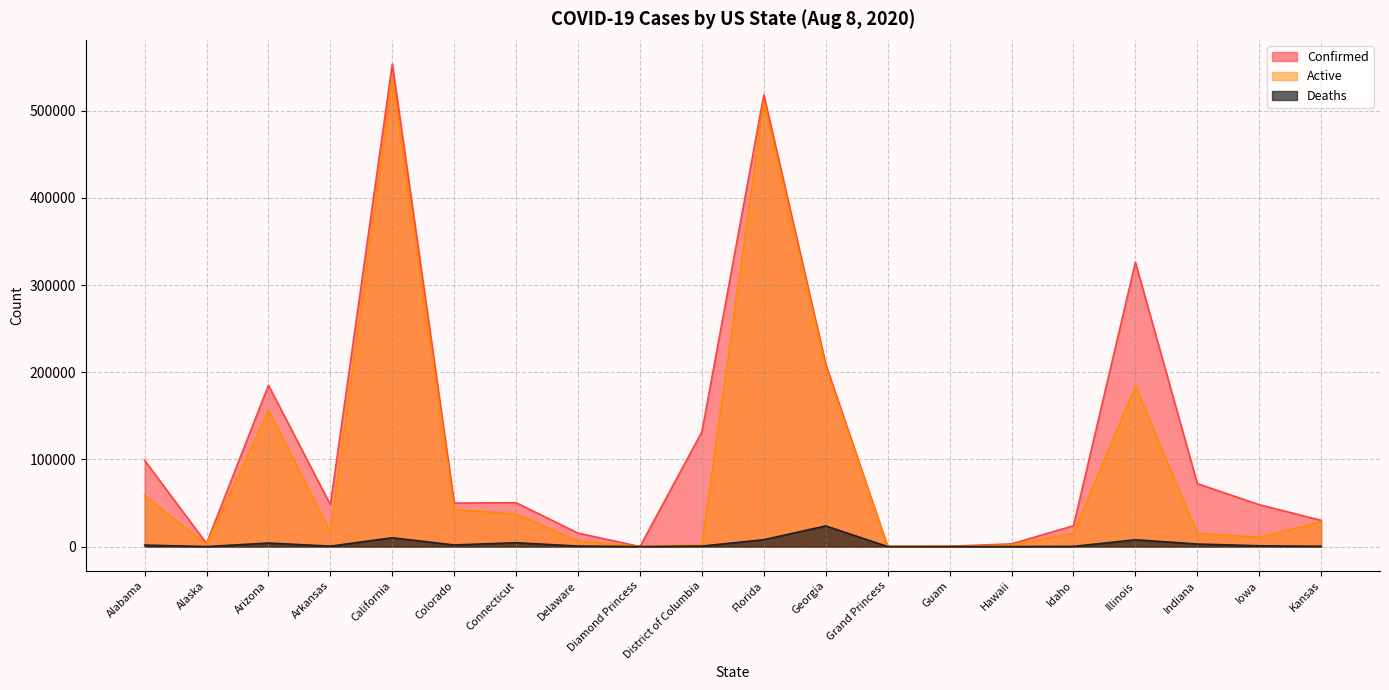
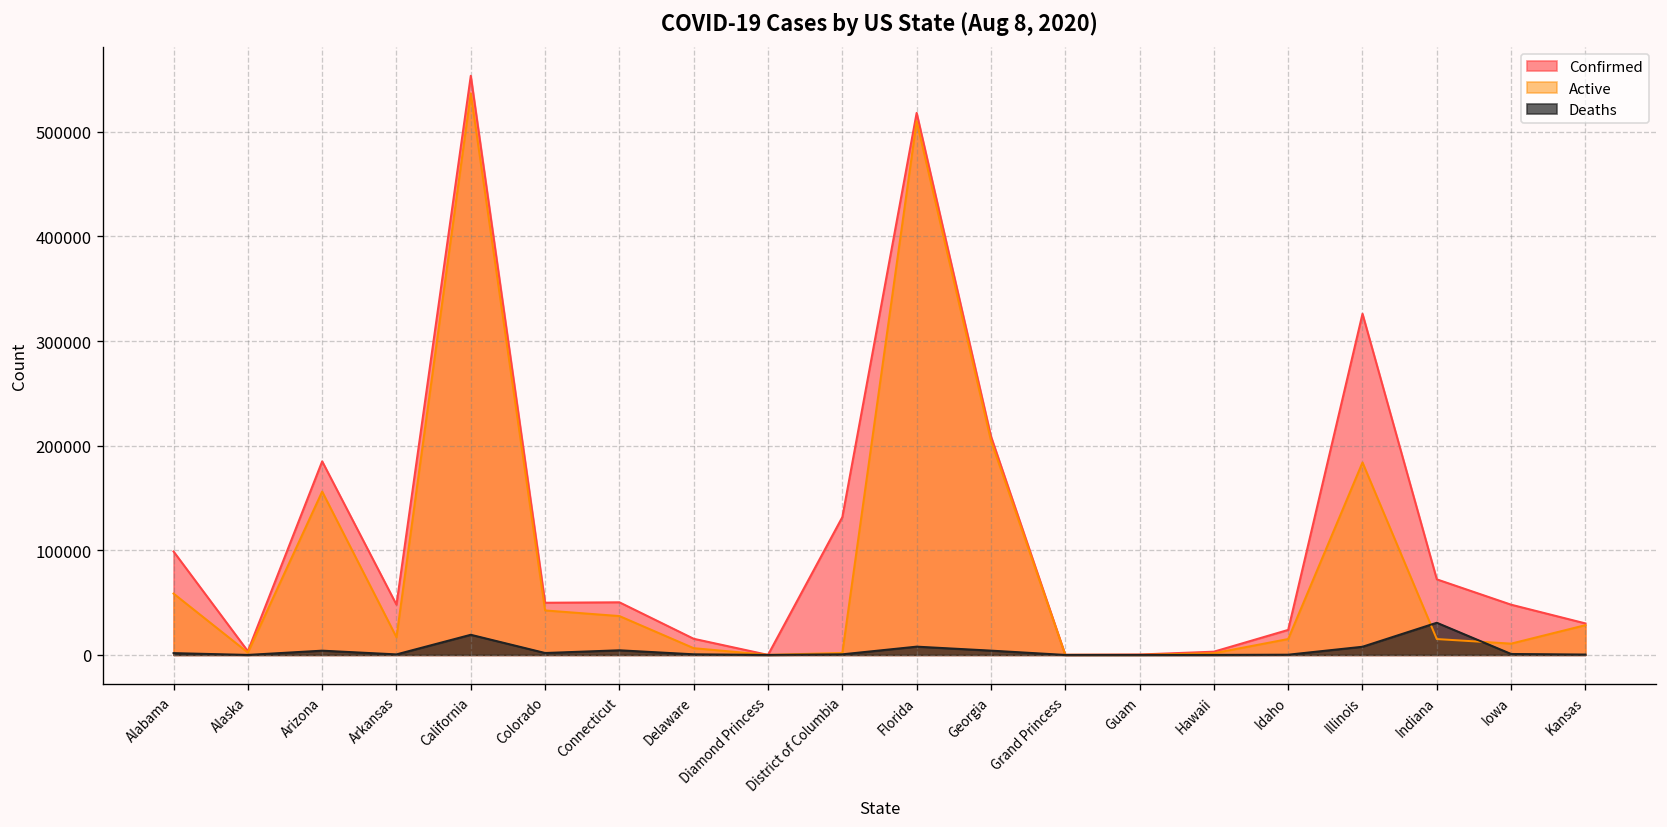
  {
    "Confirmed": {
      "Alabama": 100000,
      "Arizona": 190000,
      "Arkansas": 50000,
      "California": 550000,
      "Colorado": 50000,
      "Connecticut": 50000,
      "Delaware": 20000,
      "District of Columbia": 130000,
      "Florida": 520000,
      "Georgia": 210000,
      "Idaho": 20000,
      "Illinois": 330000,
      "Indiana": 70000,
      "Iowa": 50000
    },
    "Active": {
      "Alabama": 60000,
      "Arizona": 160000,
      "Arkansas": 20000,
      "California": 540000,
      "Colorado": 40000,
      "Connecticut": 40000,
      "Delaware": 10000,
      "Florida": 510000,
      "Georgia": 200000,
      "Idaho": 20000,
      "Illinois": 180000,
      "Indiana": 20000,
      "Iowa": 10000
    },
    "Deaths": {
      "Alabama": 0,
      "Arizona": 0,
      "Arkansas": 0,
-     "California": 10000,
+     "California": 20000,
      "Colorado": 0,
      "Connecticut": 0,
      "Delaware": 0,
      "Florida": 10000,
-     "Georgia": 20000,
+     "Georgia": 0,
      "Idaho": 0,
      "Illinois": 10000,
-     "Indiana": 0,
+     "Indiana": 30000,
      "Iowa": 0,
      "Kansas": 0
    }
  }
